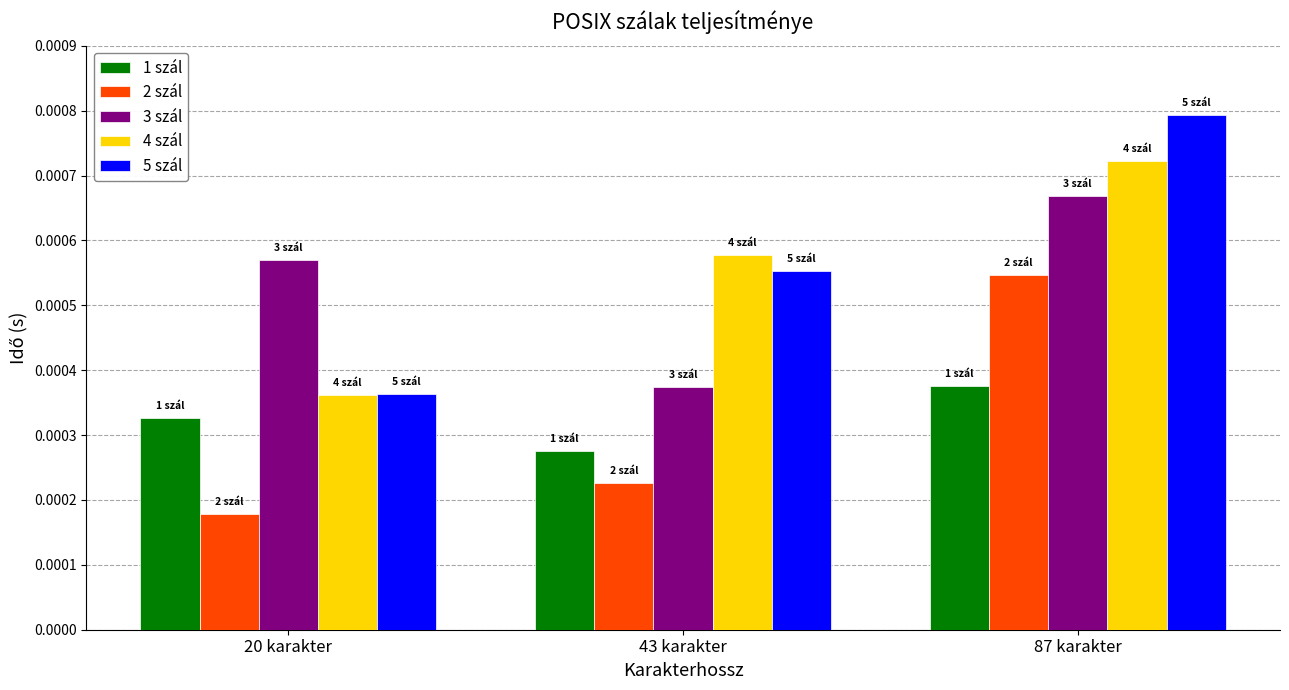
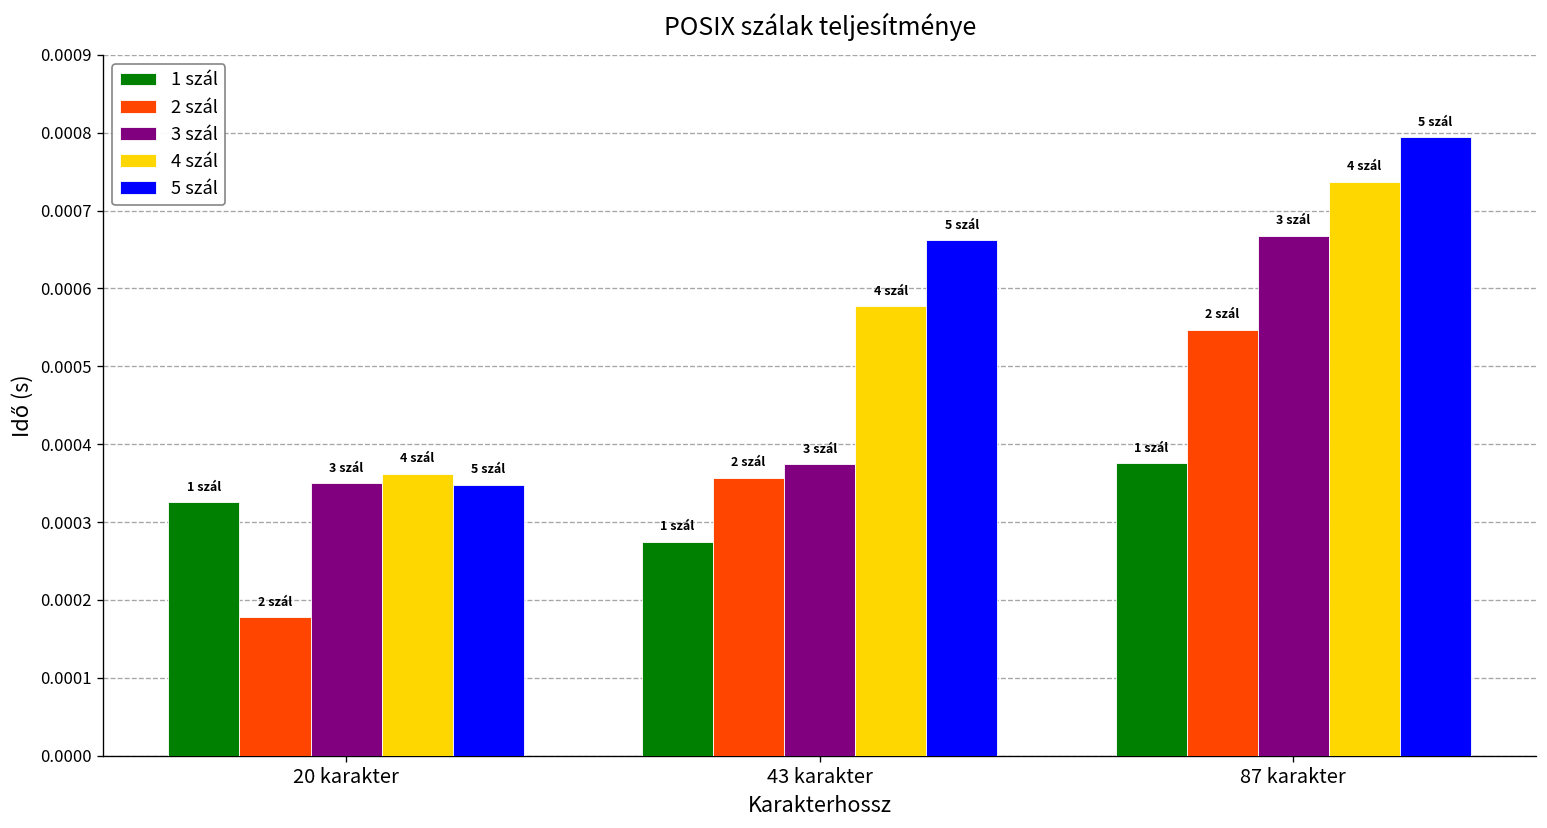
  {
    "2 szál": {
-     "43 karakter": 0.00023
+     "43 karakter": 0.00036
    },
    "3 szál": {
-     "20 karakter": 0.00057
+     "20 karakter": 0.00035
    },
    "4 szál": {
-     "87 karakter": 0.00072
+     "87 karakter": 0.00074
    },
    "5 szál": {
-     "20 karakter": 0.00036,
-     "43 karakter": 0.00055
+     "20 karakter": 0.00035,
+     "43 karakter": 0.00066
    }
  }
